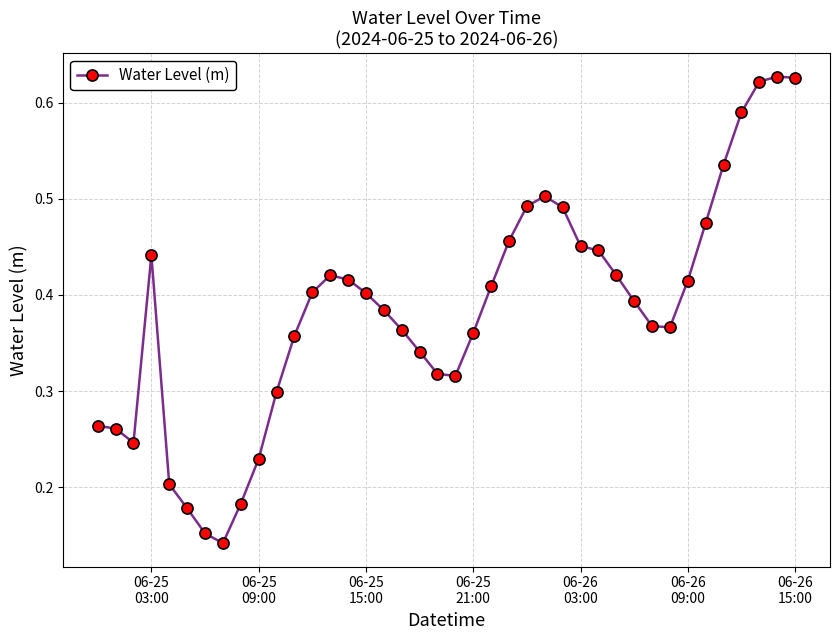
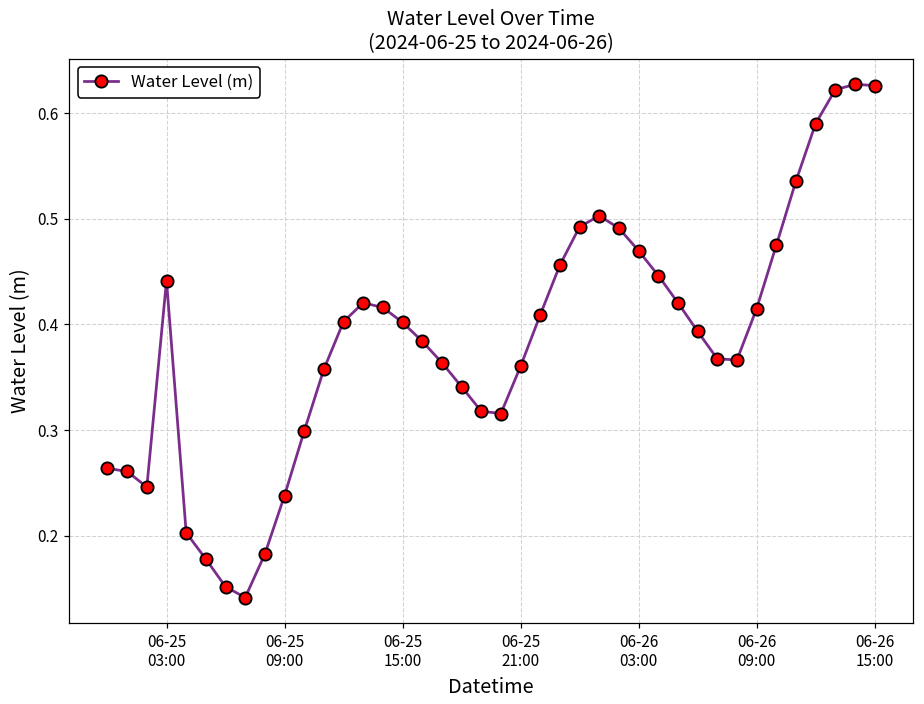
  {
    "06-25 03:00": 0.44,
-   "06-25 09:00": 0.23,
+   "06-25 09:00": 0.24,
    "06-25 15:00": 0.40,
    "06-25 21:00": 0.36,
-   "06-26 03:00": 0.45,
+   "06-26 03:00": 0.47,
    "06-26 09:00": 0.41,
    "06-26 15:00": 0.63
  }
